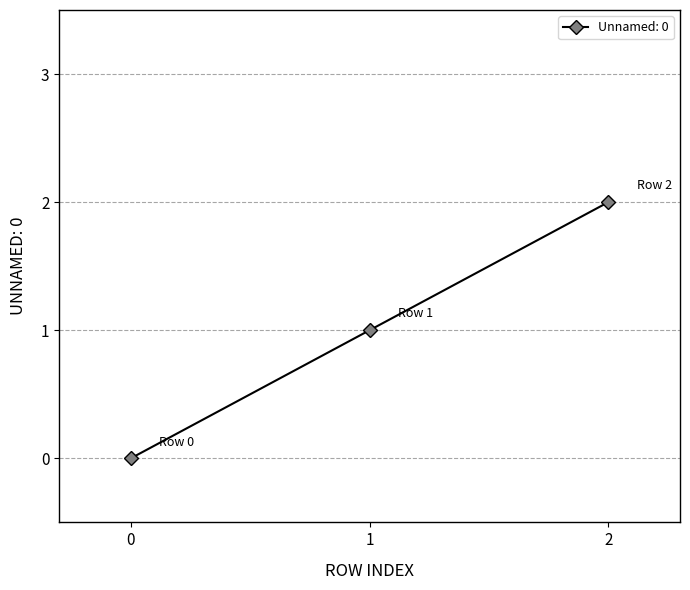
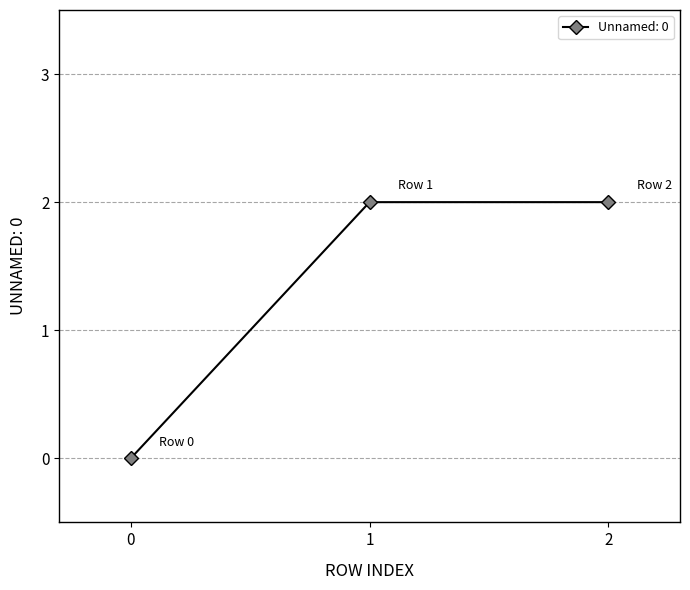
  {
    "0": 0,
-   "1": 1,
+   "1": 2,
    "2": 2
  }
